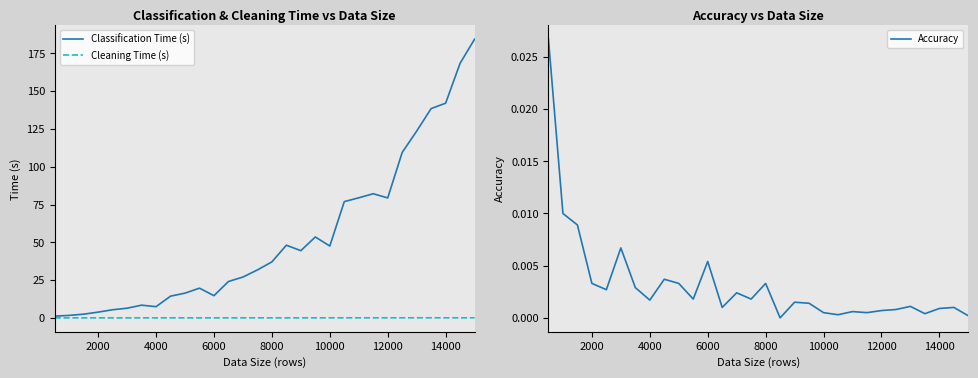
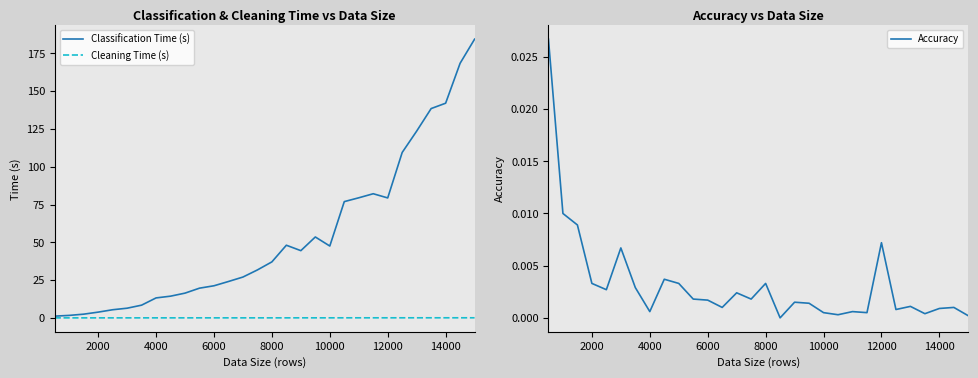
  {
    "Classification & Cleaning Time vs Data Size": {
      "Classification Time (s)": {
        "2000": 4,
-       "4000": 7,
-       "6000": 15,
+       "4000": 13,
+       "6000": 21,
        "8000": 37,
        "10000": 48,
        "12000": 79,
        "14000": 142
      },
      "Cleaning Time (s)": {
        "2000": 0,
        "4000": 0,
        "6000": 0,
        "8000": 0,
        "10000": 0,
        "12000": 0,
        "14000": 0
      }
    },
    "Accuracy vs Data Size": {
      "2000": 0.0033,
-     "4000": 0.0017,
-     "6000": 0.0054,
+     "4000": 0.0006,
+     "6000": 0.0017,
      "8000": 0.0033,
      "10000": 0.0005,
-     "12000": 0.0007,
+     "12000": 0.0072,
      "14000": 0.0009
    }
  }
